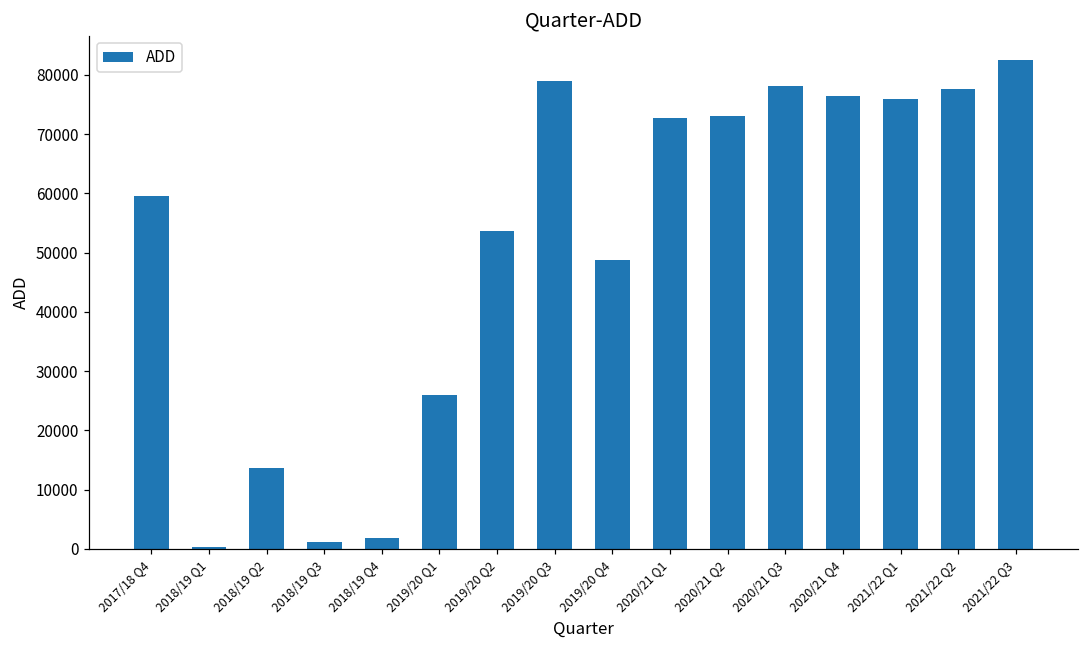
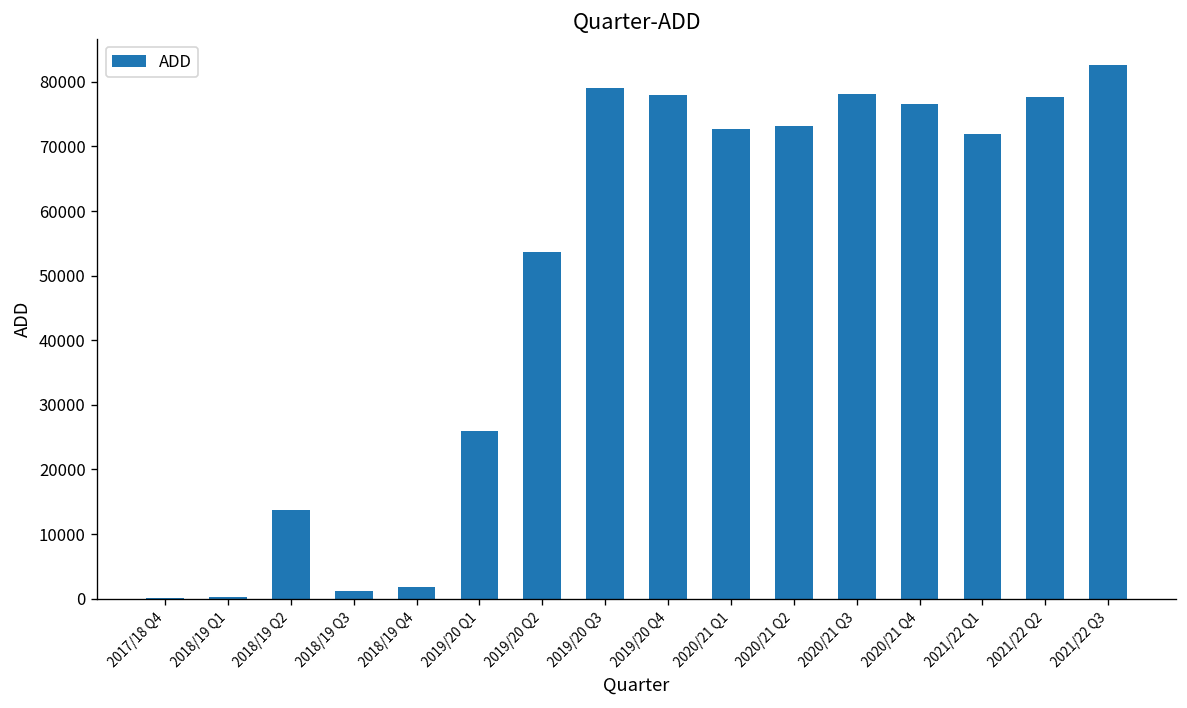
  {
-   "2017/18 Q4": 60000,
+   "2017/18 Q4": 0,
    "2018/19 Q2": 14000,
    "2018/19 Q3": 1000,
    "2018/19 Q4": 2000,
    "2019/20 Q1": 26000,
    "2019/20 Q2": 54000,
    "2019/20 Q3": 79000,
-   "2019/20 Q4": 49000,
+   "2019/20 Q4": 78000,
    "2020/21 Q1": 73000,
    "2020/21 Q2": 73000,
    "2020/21 Q3": 78000,
    "2020/21 Q4": 77000,
-   "2021/22 Q1": 76000,
+   "2021/22 Q1": 72000,
    "2021/22 Q2": 78000,
    "2021/22 Q3": 83000
  }
